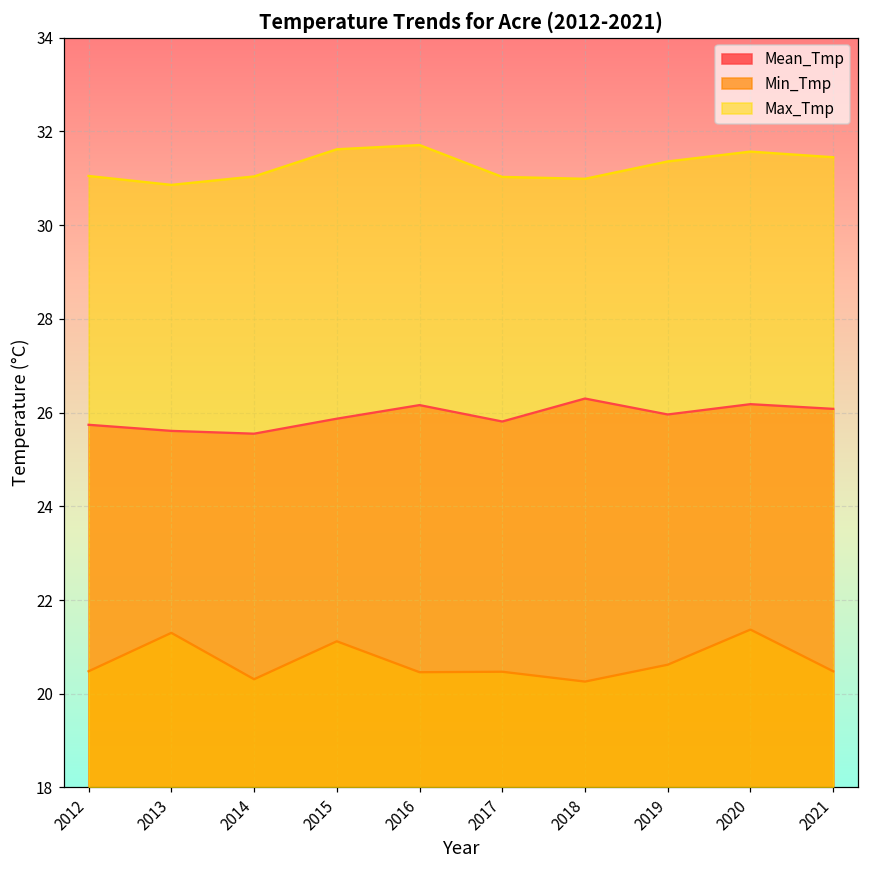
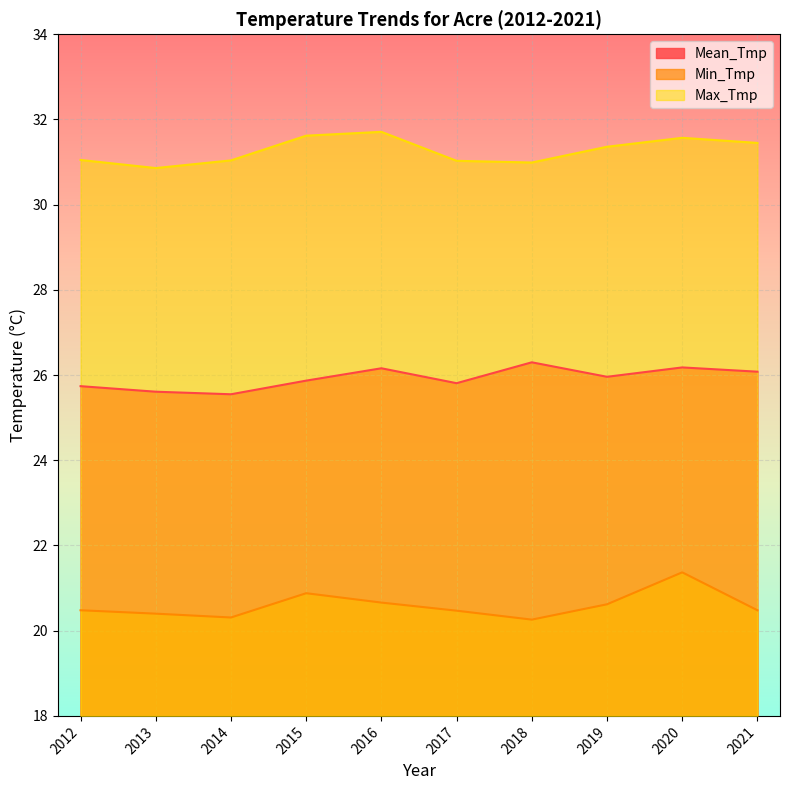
  {
    "Mean_Tmp": {
      "2012": 25.7,
      "2013": 25.6,
      "2014": 25.6,
      "2015": 25.9,
      "2016": 26.2,
      "2017": 25.8,
      "2018": 26.3,
      "2019": 26.0,
      "2020": 26.2,
      "2021": 26.1
    },
    "Min_Tmp": {
      "2012": 20.5,
-     "2013": 21.3,
+     "2013": 20.4,
      "2014": 20.3,
-     "2015": 21.1,
-     "2016": 20.5,
+     "2015": 20.9,
+     "2016": 20.7,
      "2017": 20.5,
      "2018": 20.3,
      "2019": 20.6,
      "2020": 21.4,
      "2021": 20.5
    },
    "Max_Tmp": {
      "2012": 31.1,
      "2013": 30.9,
      "2014": 31.0,
      "2015": 31.6,
      "2016": 31.7,
      "2017": 31.0,
      "2018": 31.0,
      "2019": 31.4,
      "2020": 31.6,
      "2021": 31.5
    }
  }
